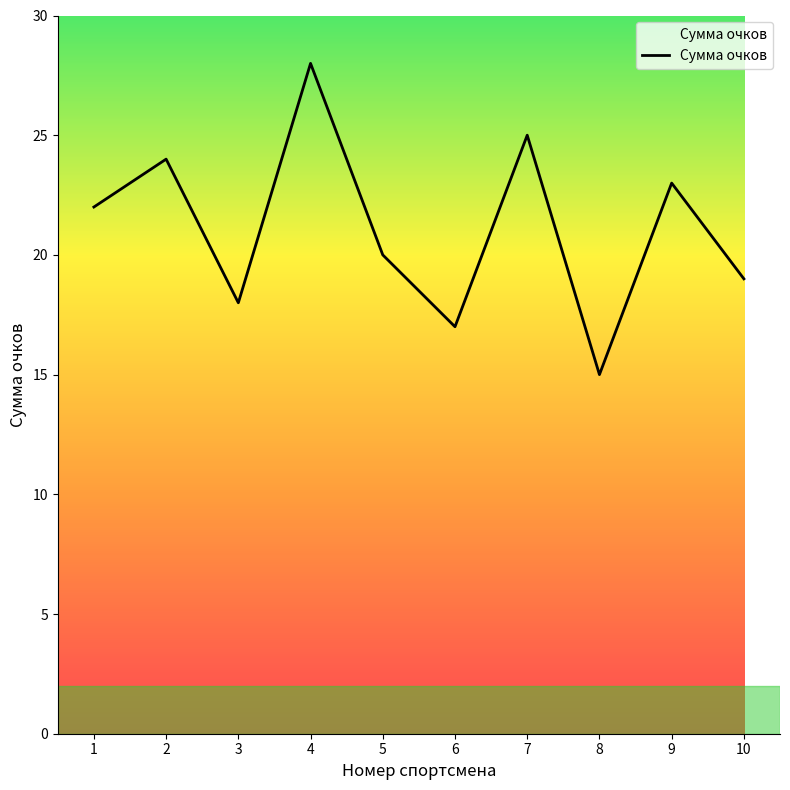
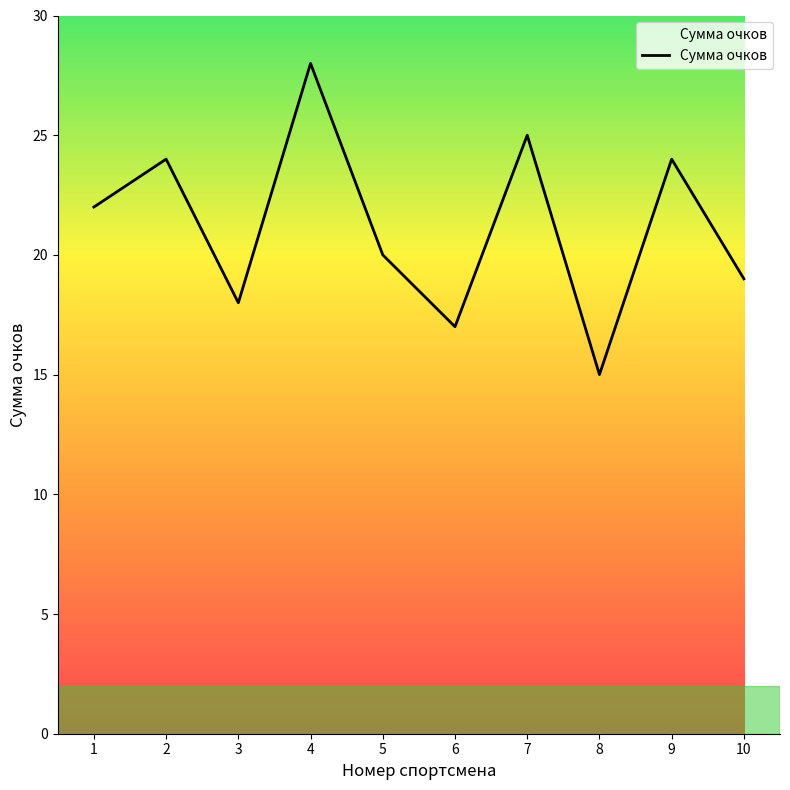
  {
    "1": 22,
    "2": 24,
    "3": 18,
    "4": 28,
    "5": 20,
    "6": 17,
    "7": 25,
    "8": 15,
-   "9": 23,
+   "9": 24,
    "10": 19
  }
